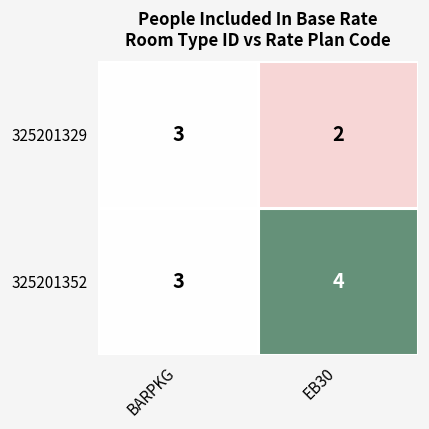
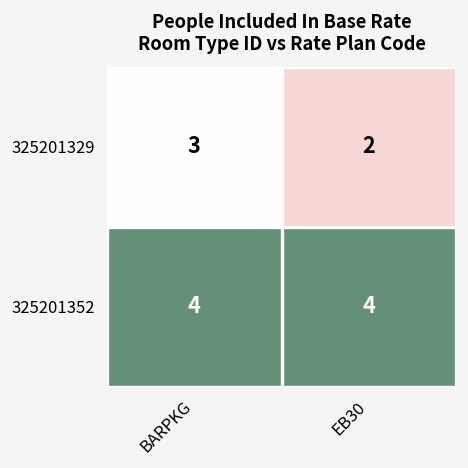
  {
    "325201329": {
      "BARPKG": 3,
      "EB30": 2
    },
    "325201352": {
-     "BARPKG": 3,
+     "BARPKG": 4,
      "EB30": 4
    }
  }
